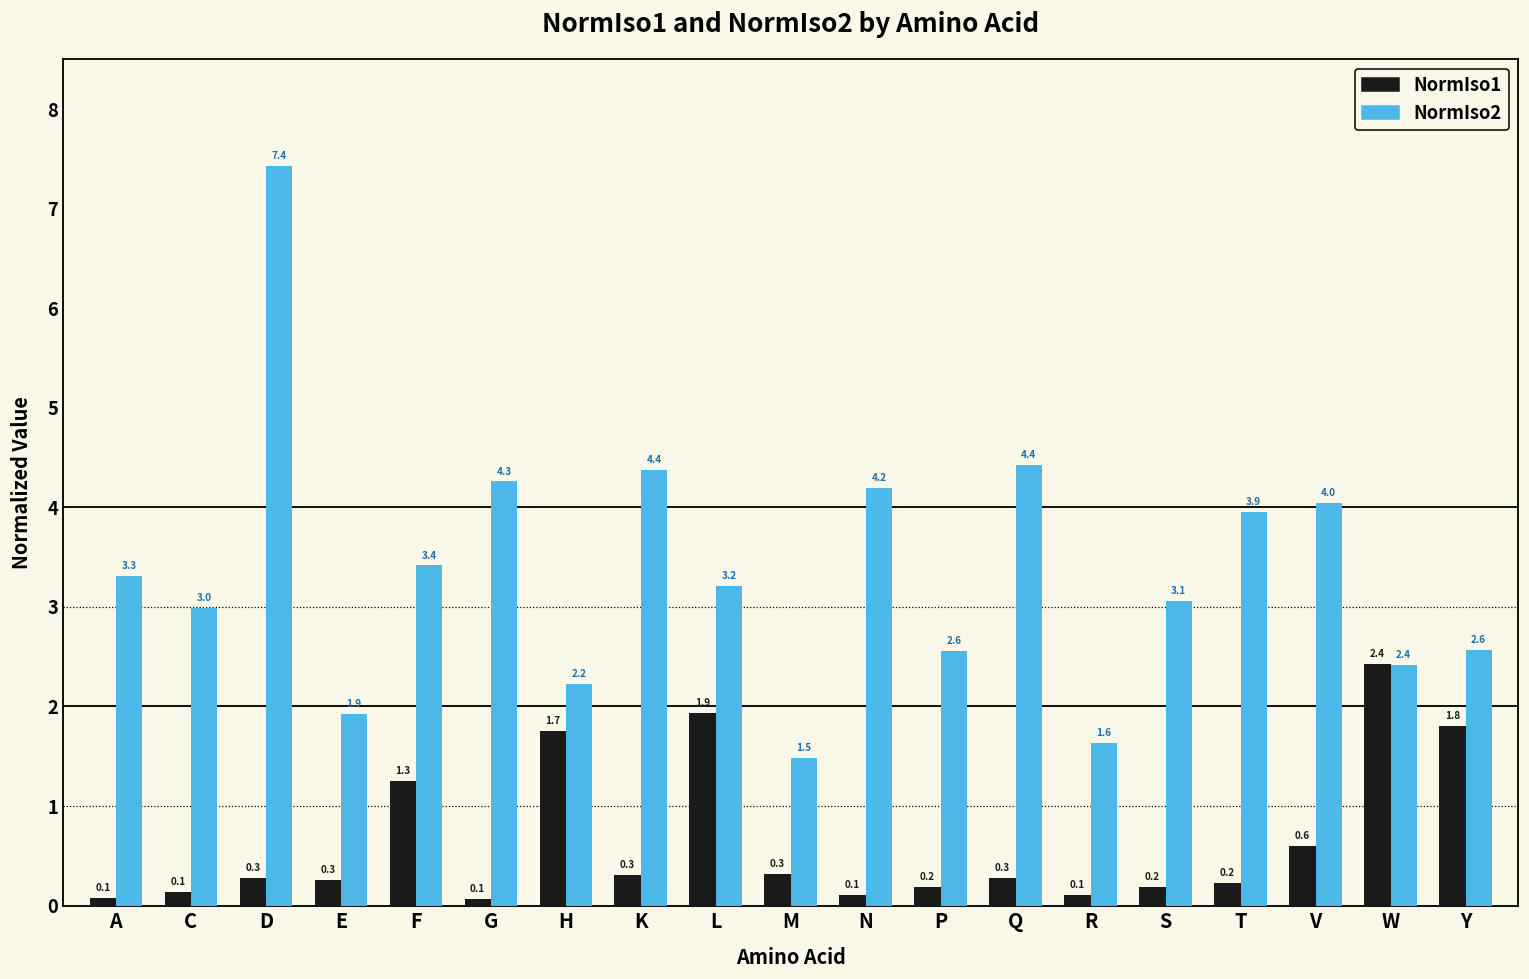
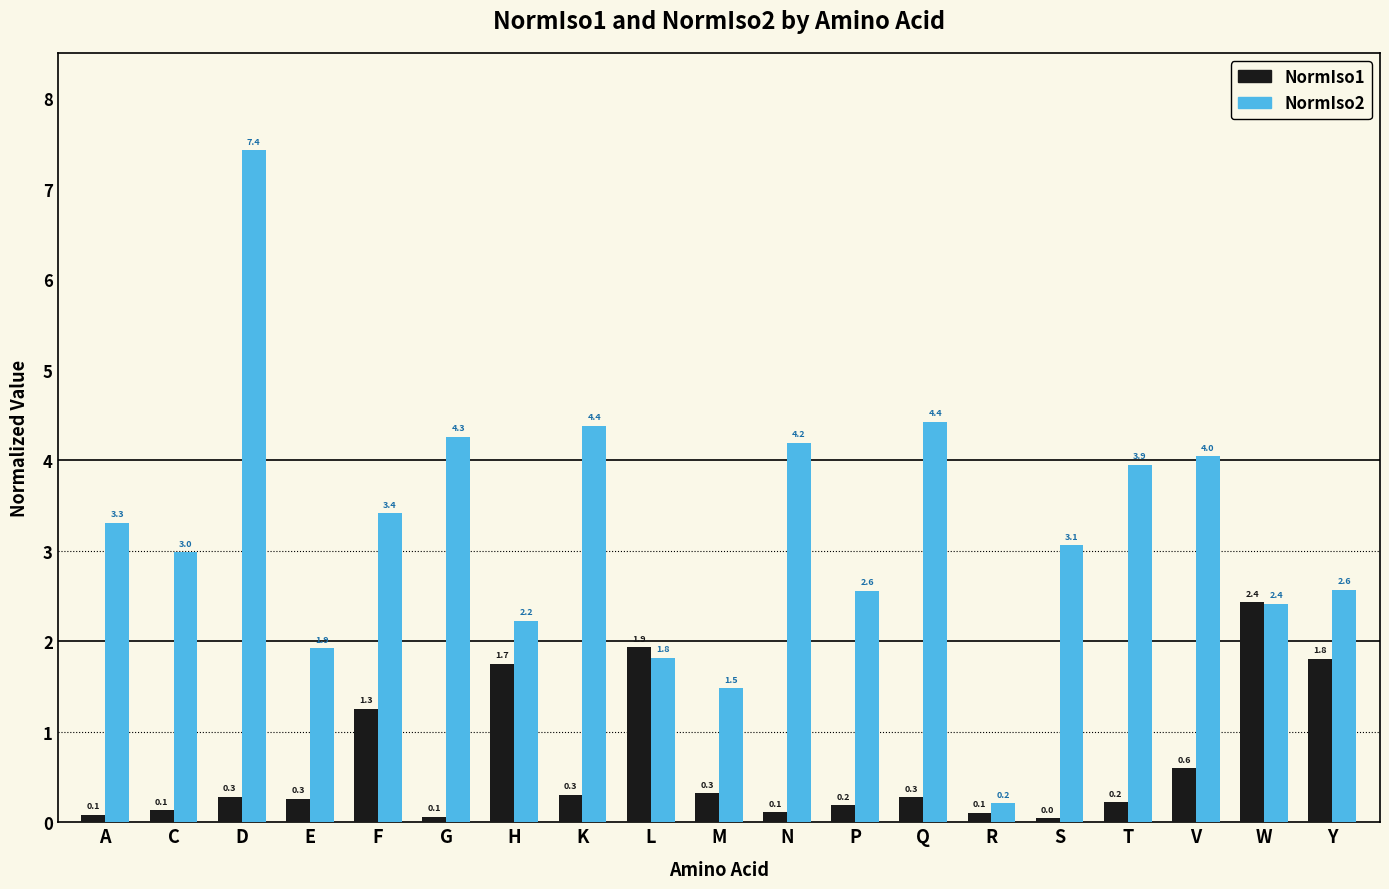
  {
    "NormIso1": {
      "A": 0.1,
      "C": 0.1,
      "D": 0.3,
      "E": 0.3,
      "F": 1.3,
      "G": 0.1,
      "H": 1.7,
      "K": 0.3,
      "L": 1.9,
      "M": 0.3,
      "N": 0.1,
      "P": 0.2,
      "Q": 0.3,
      "R": 0.1,
-     "S": 0.2,
+     "S": 0.0,
      "T": 0.2,
      "V": 0.6,
      "W": 2.4,
      "Y": 1.8
    },
    "NormIso2": {
      "A": 3.3,
      "C": 3.0,
      "D": 7.4,
      "E": 1.9,
      "F": 3.4,
      "G": 4.3,
      "H": 2.2,
      "K": 4.4,
-     "L": 3.2,
+     "L": 1.8,
      "M": 1.5,
      "N": 4.2,
      "P": 2.6,
      "Q": 4.4,
-     "R": 1.6,
+     "R": 0.2,
      "S": 3.1,
      "T": 3.9,
      "V": 4.0,
      "W": 2.4,
      "Y": 2.6
    }
  }
